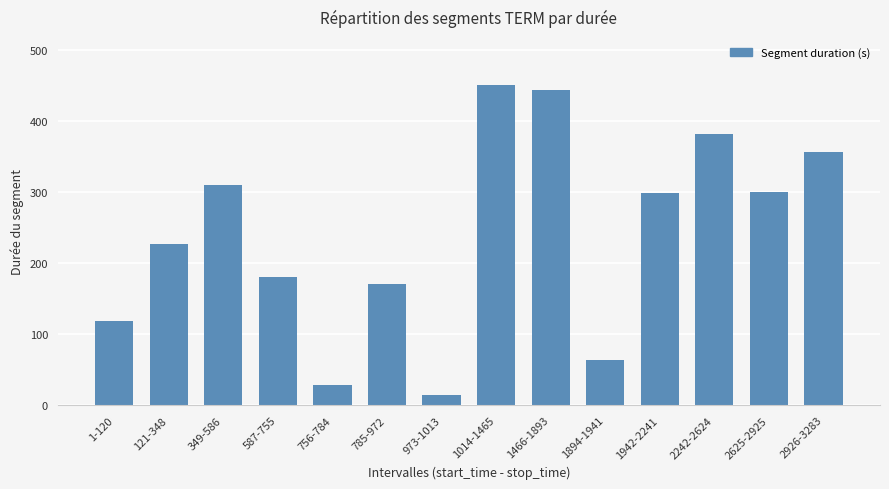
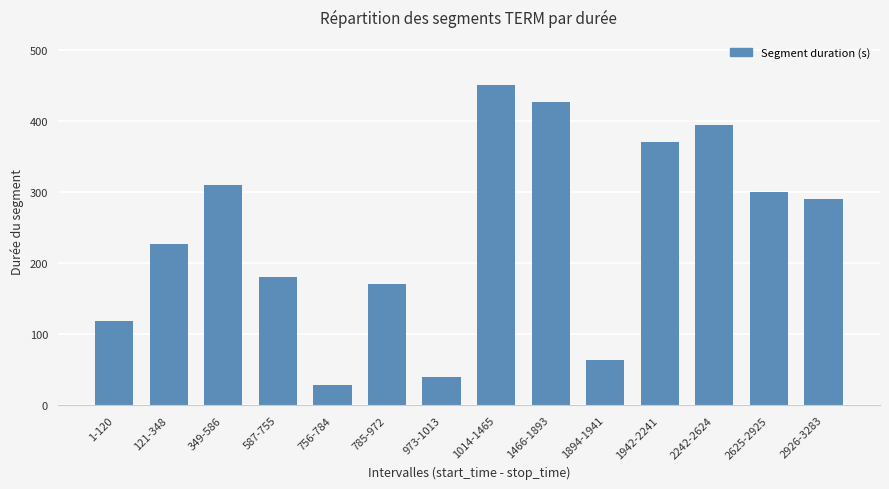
  {
    "1-120": 120,
    "121-348": 230,
    "349-586": 310,
    "587-755": 180,
    "756-784": 30,
    "785-972": 170,
-   "973-1013": 10,
+   "973-1013": 40,
    "1014-1465": 450,
-   "1466-1893": 440,
+   "1466-1893": 430,
    "1894-1941": 60,
-   "1942-2241": 300,
-   "2242-2624": 380,
+   "1942-2241": 370,
+   "2242-2624": 390,
    "2625-2925": 300,
-   "2926-3283": 360
+   "2926-3283": 290
  }
